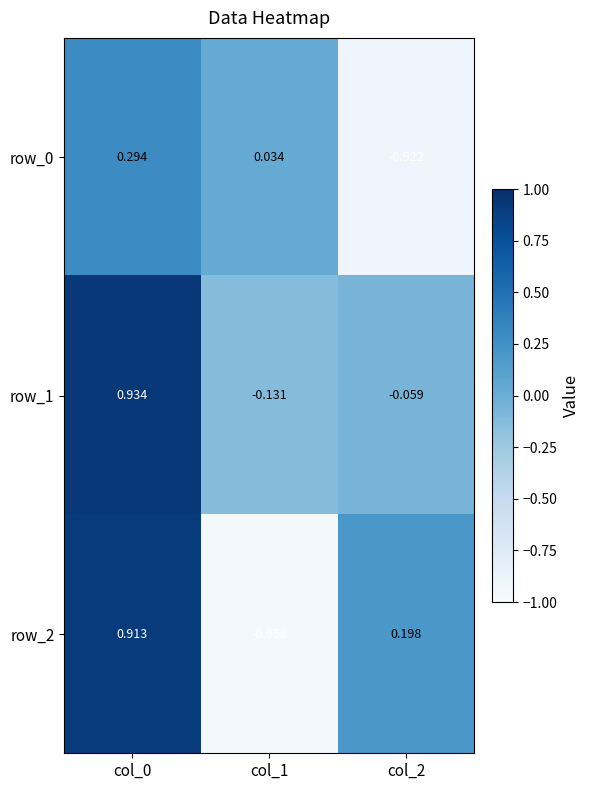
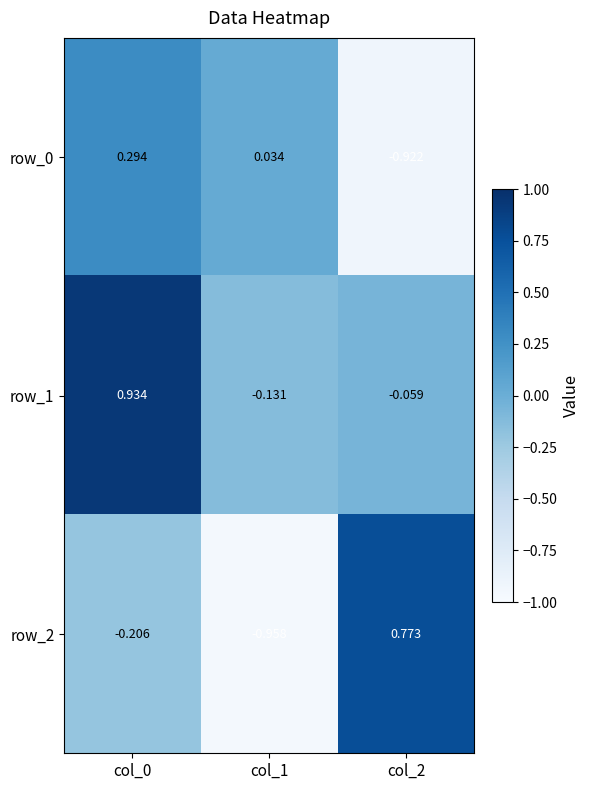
  {
    "row_0": {
      "col_0": 0.294,
      "col_1": 0.034
    },
    "row_1": {
      "col_0": 0.934,
      "col_1": -0.131,
      "col_2": -0.059
    },
    "row_2": {
-     "col_0": 0.913,
-     "col_2": 0.198
+     "col_0": -0.206,
+     "col_2": 0.773
    }
  }
